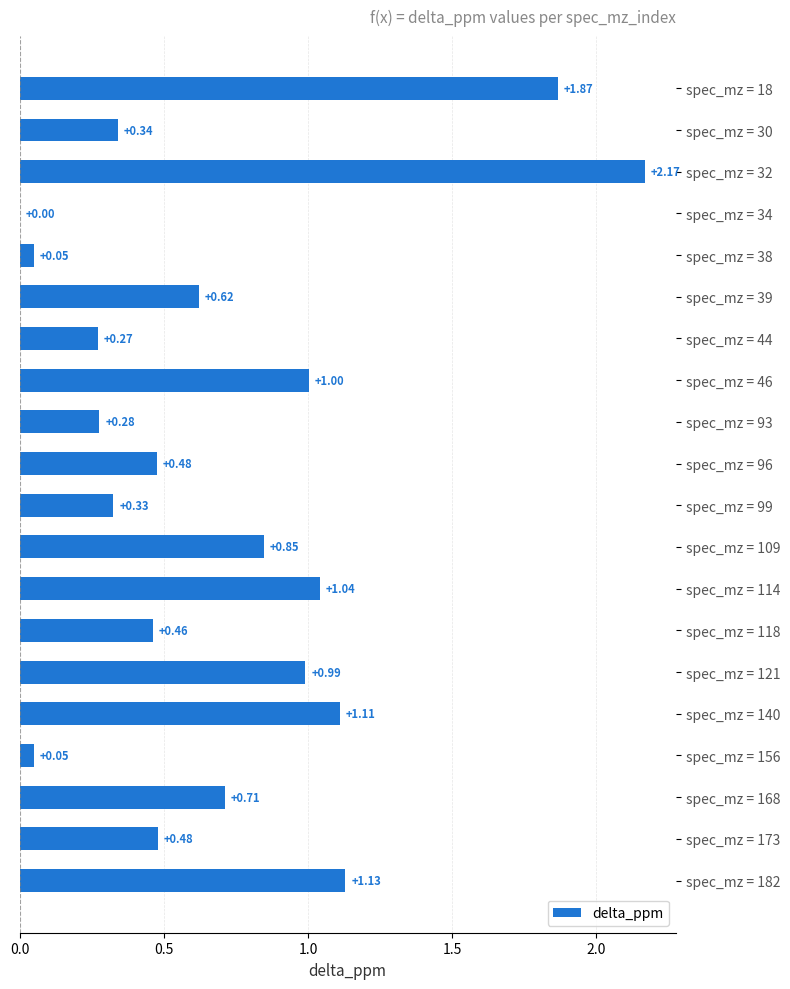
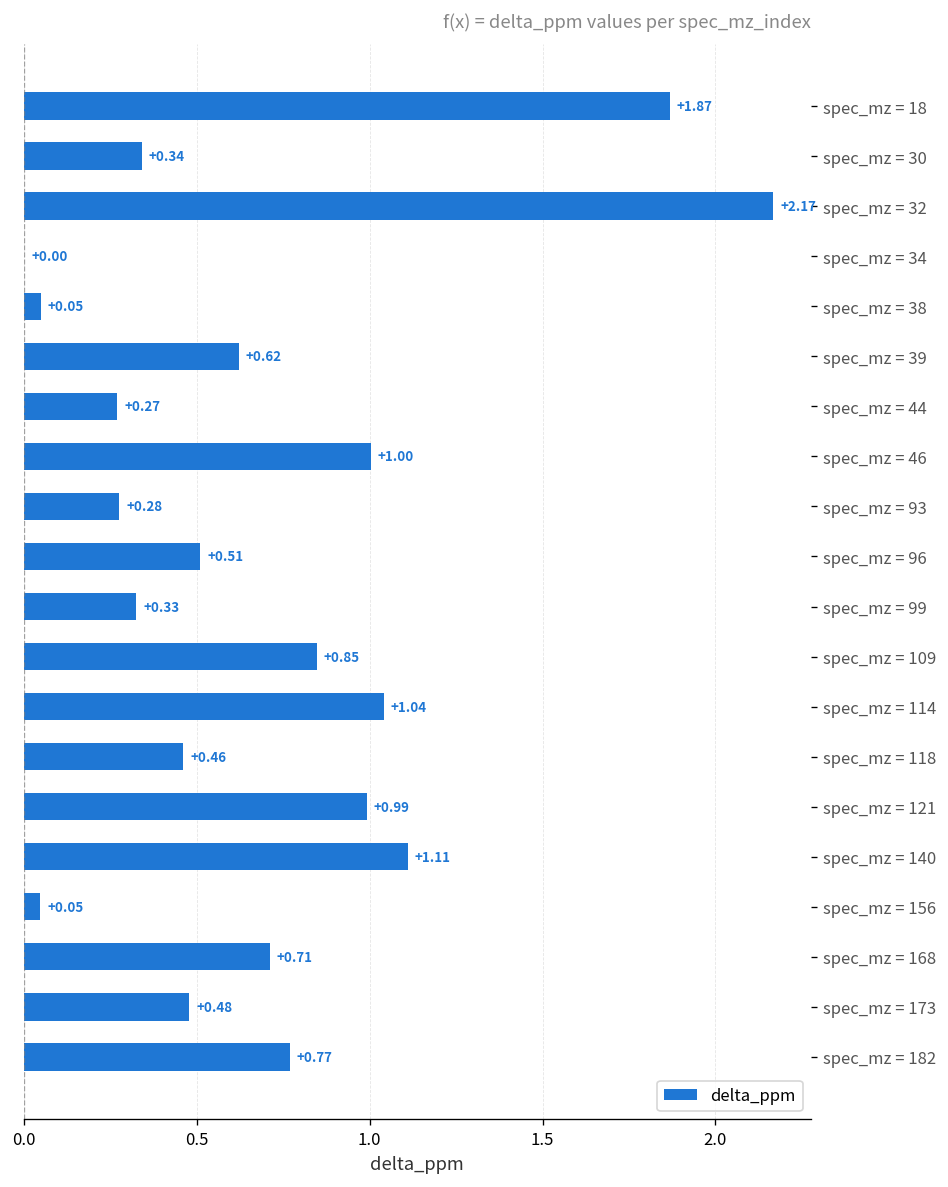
  {
    "spec_mz = 18": "+1.87",
    "spec_mz = 30": "+0.34",
    "spec_mz = 32": "+2.17",
    "spec_mz = 34": "+0.00",
    "spec_mz = 38": "+0.05",
    "spec_mz = 39": "+0.62",
    "spec_mz = 44": "+0.27",
    "spec_mz = 46": "+1.00",
    "spec_mz = 93": "+0.28",
-   "spec_mz = 96": "+0.48",
+   "spec_mz = 96": "+0.51",
    "spec_mz = 99": "+0.33",
    "spec_mz = 109": "+0.85",
    "spec_mz = 114": "+1.04",
    "spec_mz = 118": "+0.46",
    "spec_mz = 121": "+0.99",
    "spec_mz = 140": "+1.11",
    "spec_mz = 156": "+0.05",
    "spec_mz = 168": "+0.71",
    "spec_mz = 173": "+0.48",
-   "spec_mz = 182": "+1.13"
+   "spec_mz = 182": "+0.77"
  }
